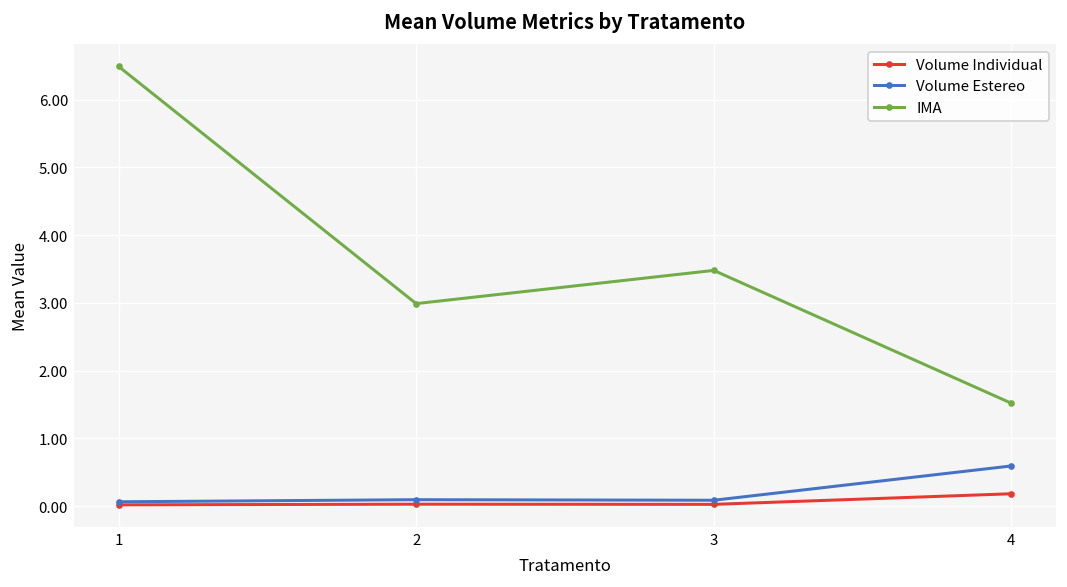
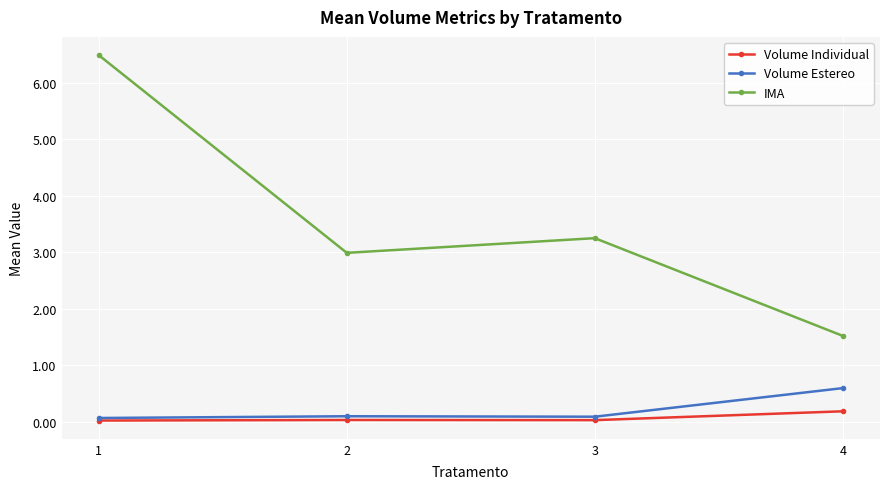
  {
    "Volume Individual": {
      "2": 0.0,
      "3": 0.0,
      "4": 0.2
    },
    "Volume Estereo": {
      "2": 0.1,
      "3": 0.1,
      "4": 0.6
    },
    "IMA": {
      "1": 6.5,
      "2": 3.0,
-     "3": 3.5,
+     "3": 3.3,
      "4": 1.5
    }
  }
